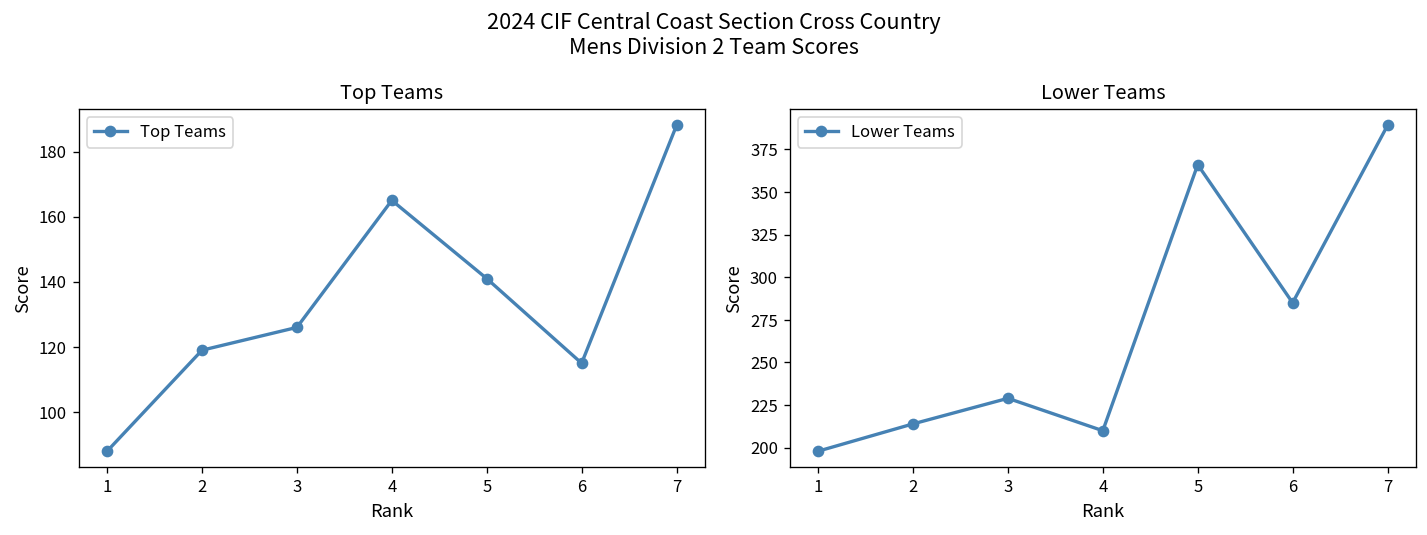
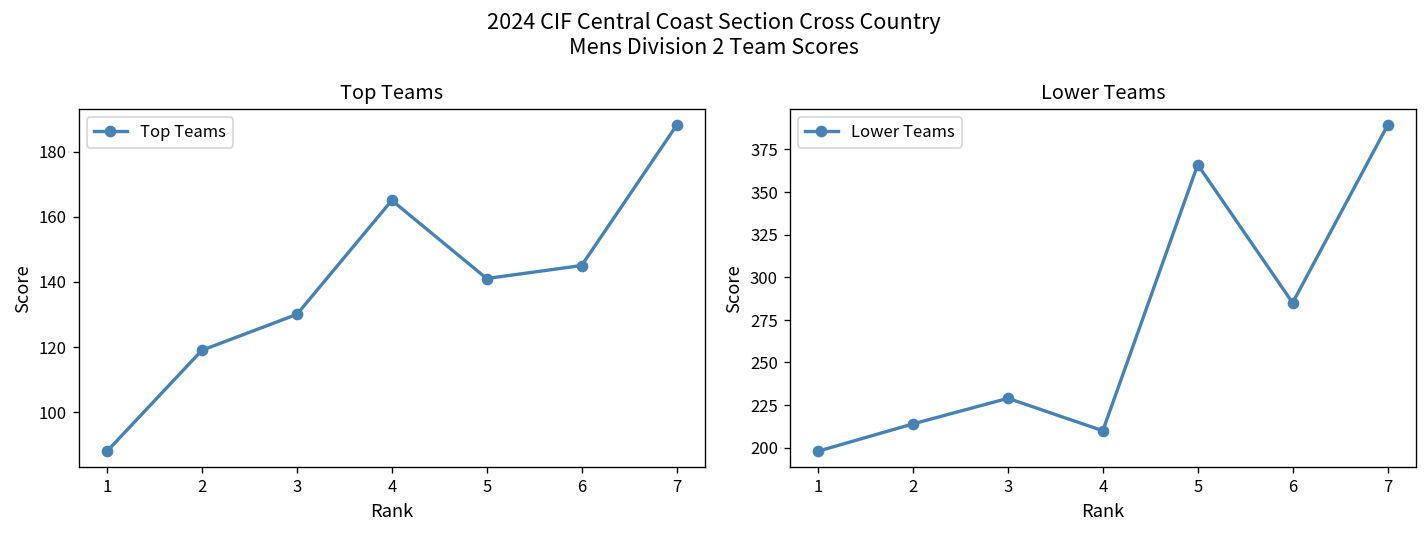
  {
    "Top Teams": {
      "1": 88,
      "2": 119,
-     "3": 126,
+     "3": 130,
      "4": 165,
      "5": 141,
-     "6": 115,
+     "6": 145,
      "7": 188
    },
    "Lower Teams": {
      "1": 198,
      "2": 214,
      "3": 229,
      "4": 210,
      "5": 366,
      "6": 285,
      "7": 389
    }
  }
